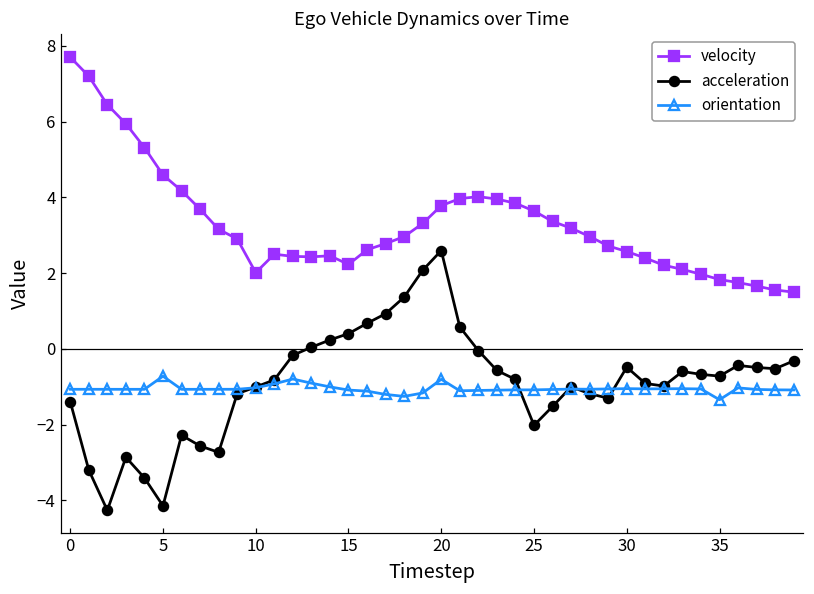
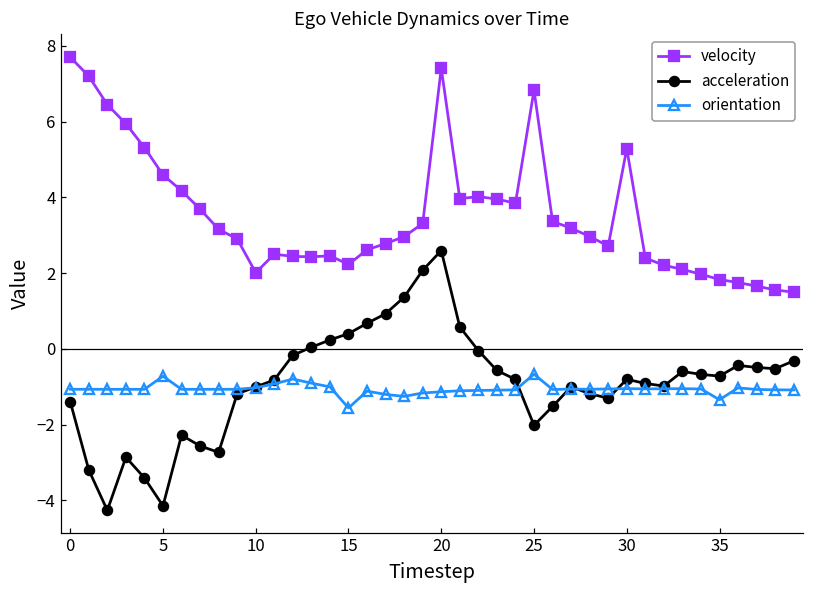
  {
    "velocity": {
      "0": 7.7,
      "5": 4.6,
      "10": 2.0,
      "15": 2.2,
-     "20": 3.8,
-     "25": 3.6,
-     "30": 2.6,
+     "20": 7.4,
+     "25": 6.8,
+     "30": 5.3,
      "35": 1.8
    },
    "acceleration": {
      "0": -1.4,
      "5": -4.1,
      "15": 0.4,
      "20": 2.6,
      "25": -2.0,
-     "30": -0.5,
+     "30": -0.8,
      "35": -0.7
    },
    "orientation": {
      "0": -1.1,
      "5": -0.7,
-     "15": -1.1,
-     "20": -0.8,
-     "25": -1.1,
+     "15": -1.6,
+     "20": -1.1,
+     "25": -0.7,
      "30": -1.1,
      "35": -1.3
    }
  }
